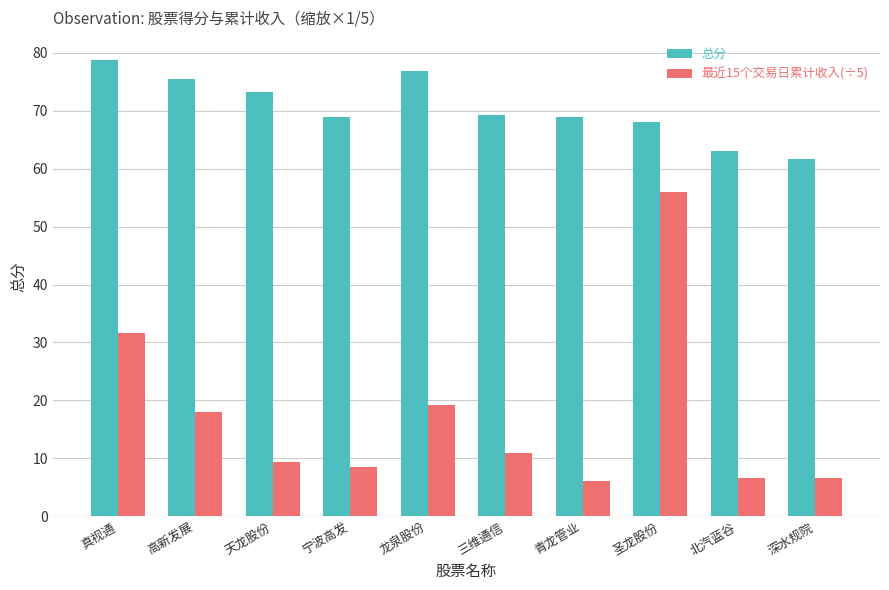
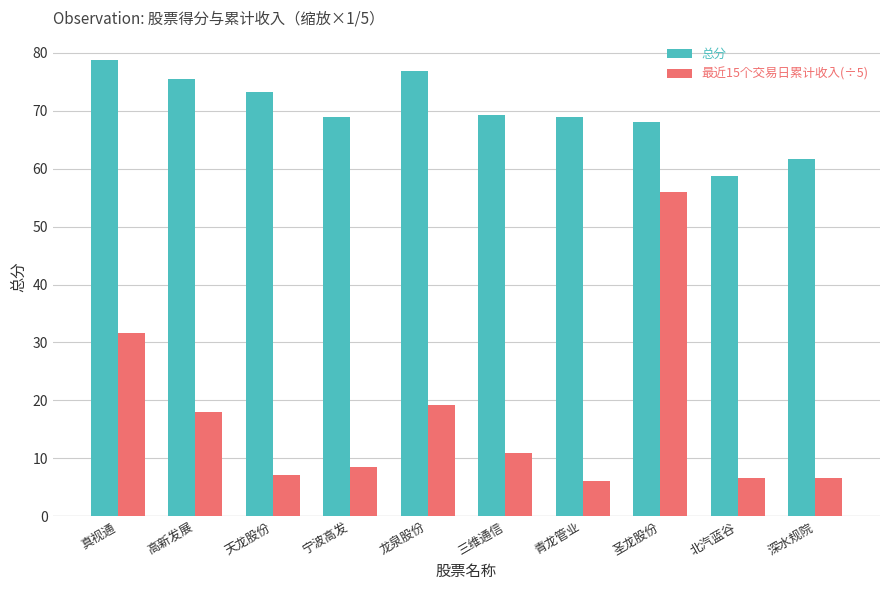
  {
    "总分": {
      "真视通": 79,
      "高新发展": 75,
      "天龙股份": 73,
      "宁波高发": 69,
      "龙泉股份": 77,
      "三维通信": 69,
      "青龙管业": 69,
      "圣龙股份": 68,
-     "北汽蓝谷": 63,
+     "北汽蓝谷": 59,
      "深水规院": 62
    },
    "最近15个交易日累计收入(÷5)": {
      "真视通": 32,
      "高新发展": 18,
-     "天龙股份": 9,
+     "天龙股份": 7,
      "宁波高发": 9,
      "龙泉股份": 19,
      "三维通信": 11,
      "青龙管业": 6,
      "圣龙股份": 56,
      "北汽蓝谷": 7,
      "深水规院": 7
    }
  }
